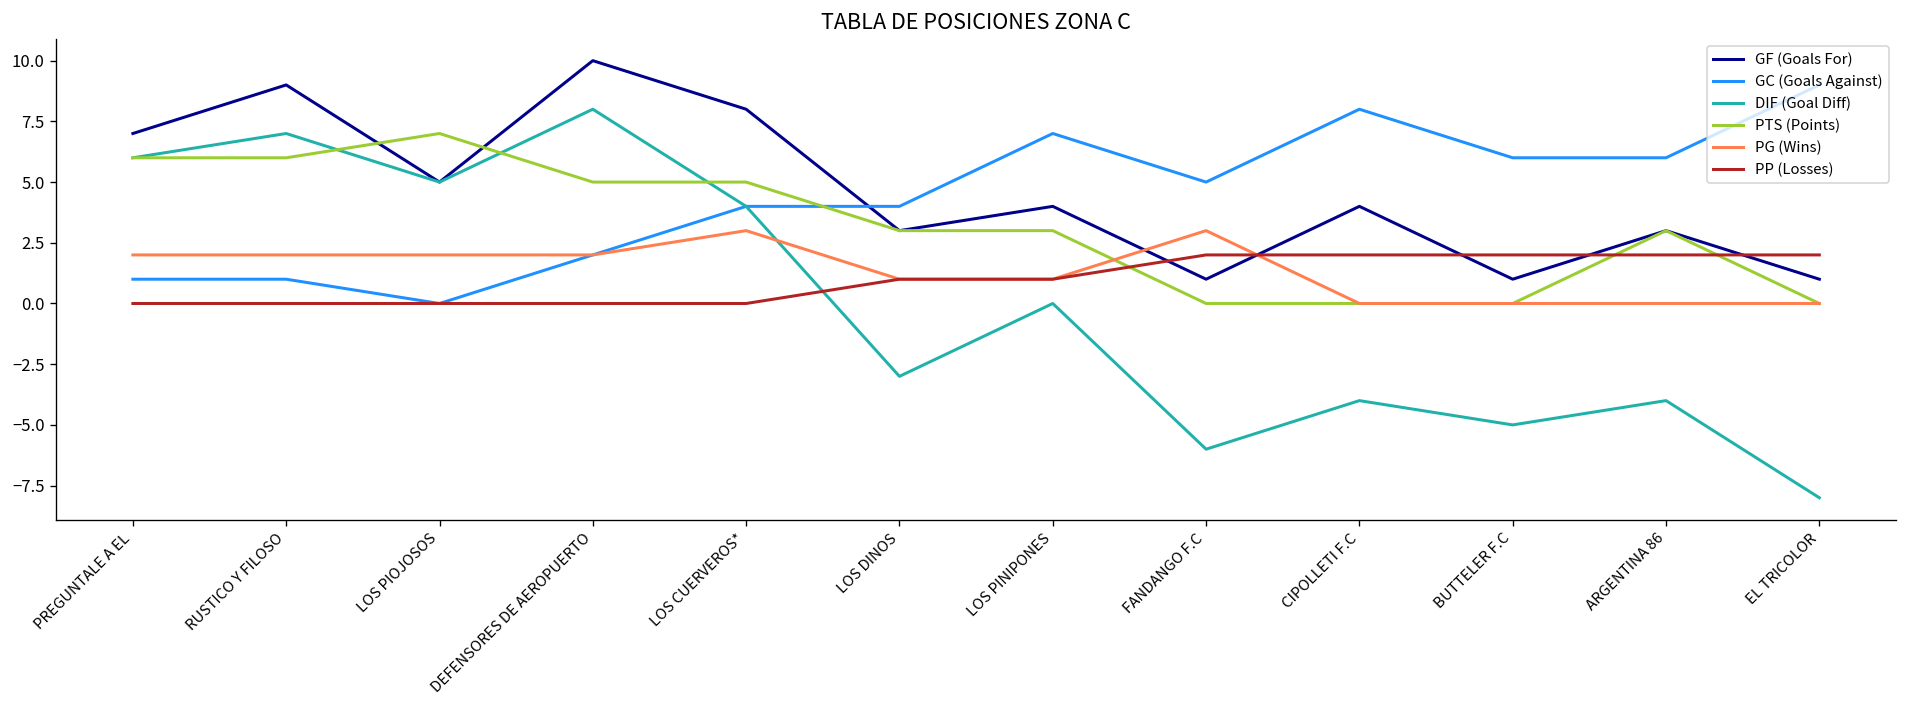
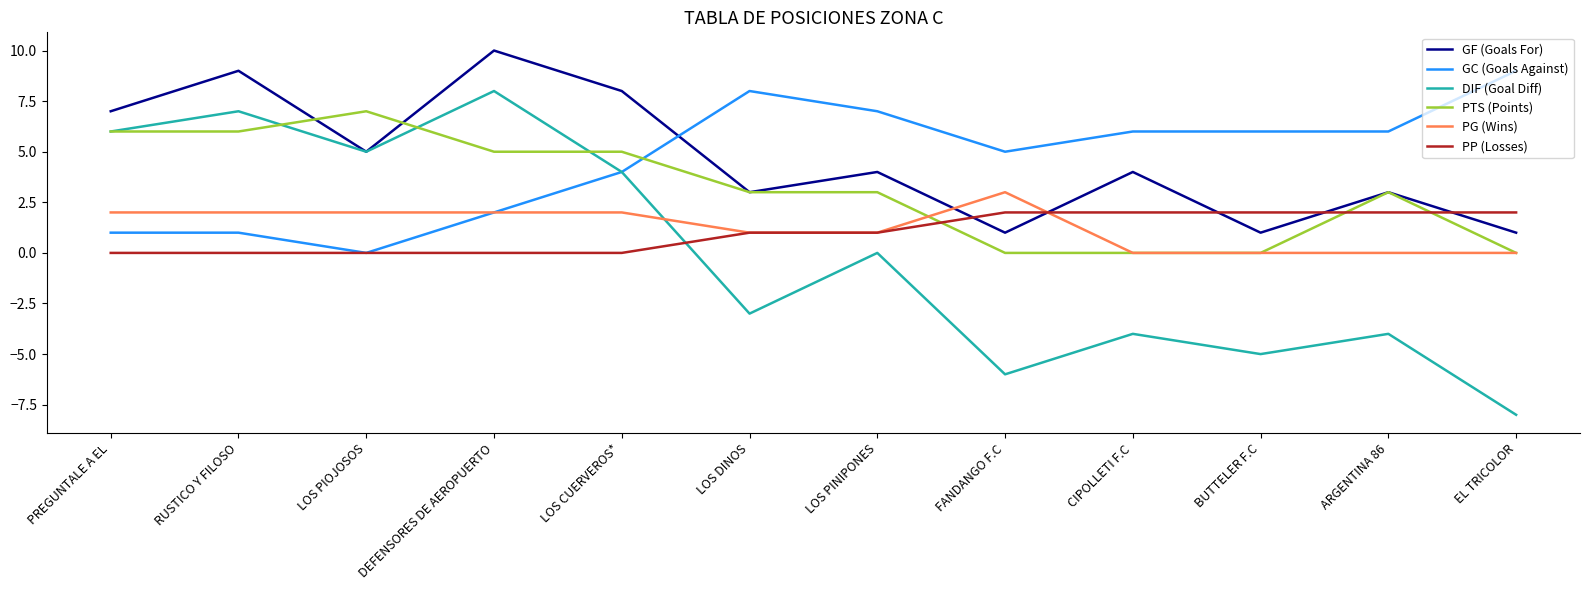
  {
    "GF (Goals For)": {
      "PREGUNTALE A EL": 7,
      "RUSTICO Y FILOSO": 9,
      "DEFENSORES DE AEROPUERTO": 10,
      "LOS CUERVEROS*": 8,
      "LOS PINIPONES": 4,
      "FANDANGO F.C": 1,
      "CIPOLLETI F.C": 4,
      "BUTTELER F.C": 1,
      "EL TRICOLOR": 1
    },
    "GC (Goals Against)": {
      "PREGUNTALE A EL": 1,
      "RUSTICO Y FILOSO": 1,
-     "LOS DINOS": 4,
+     "LOS DINOS": 8,
      "LOS PINIPONES": 7,
      "FANDANGO F.C": 5,
-     "CIPOLLETI F.C": 8,
+     "CIPOLLETI F.C": 6,
      "BUTTELER F.C": 6,
      "ARGENTINA 86": 6
    },
    "DIF (Goal Diff)": {
      "RUSTICO Y FILOSO": 7,
      "DEFENSORES DE AEROPUERTO": 8,
      "LOS DINOS": -3,
      "LOS PINIPONES": 0,
      "FANDANGO F.C": -6,
      "CIPOLLETI F.C": -4,
      "BUTTELER F.C": -5,
      "ARGENTINA 86": -4,
      "EL TRICOLOR": -8
    },
    "PTS (Points)": {
      "RUSTICO Y FILOSO": 6,
      "LOS PIOJOSOS": 7,
      "DEFENSORES DE AEROPUERTO": 5,
      "LOS CUERVEROS*": 5,
      "LOS PINIPONES": 3,
      "FANDANGO F.C": 0
    },
    "PG (Wins)": {
      "PREGUNTALE A EL": 2,
      "RUSTICO Y FILOSO": 2,
      "LOS PIOJOSOS": 2,
-     "LOS CUERVEROS*": 3,
+     "LOS CUERVEROS*": 2,
      "FANDANGO F.C": 3,
      "ARGENTINA 86": 0
    },
    "PP (Losses)": {
      "PREGUNTALE A EL": 0,
      "RUSTICO Y FILOSO": 0,
      "DEFENSORES DE AEROPUERTO": 0,
      "LOS CUERVEROS*": 0,
      "FANDANGO F.C": 2,
      "CIPOLLETI F.C": 2,
      "BUTTELER F.C": 2,
      "ARGENTINA 86": 2,
      "EL TRICOLOR": 2
    }
  }
